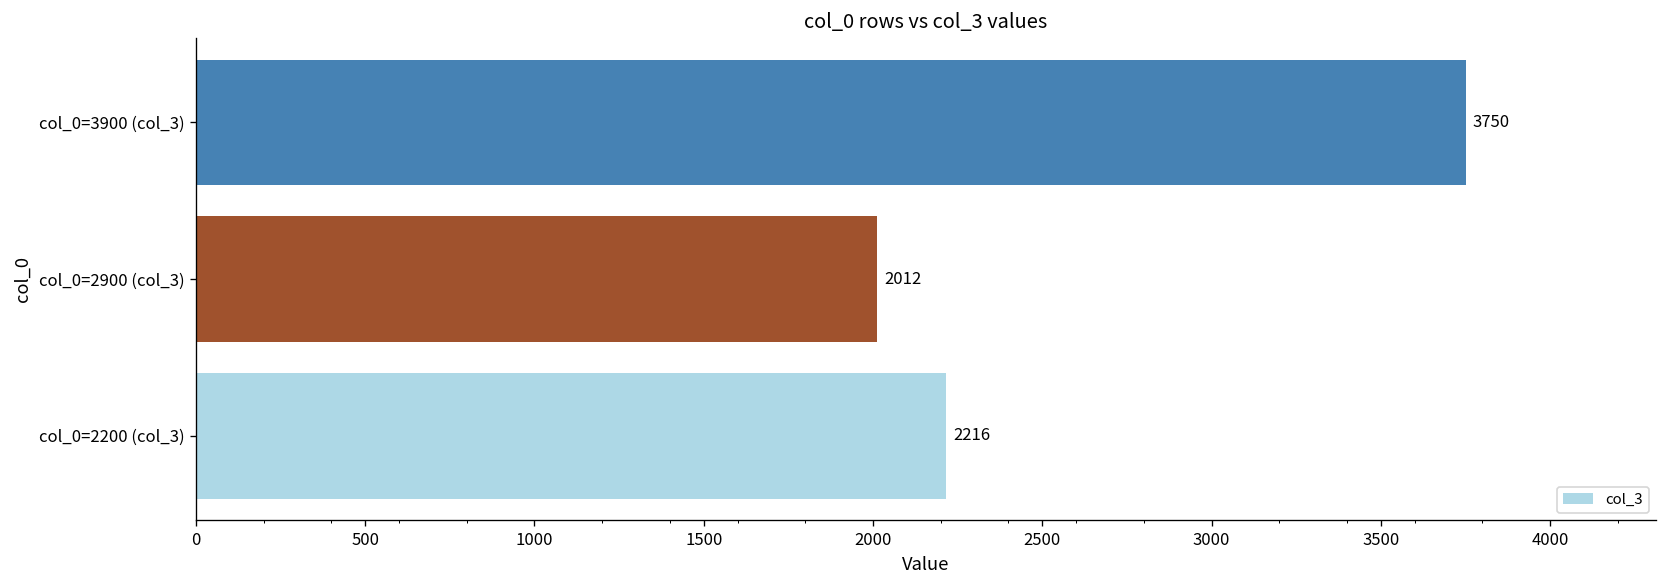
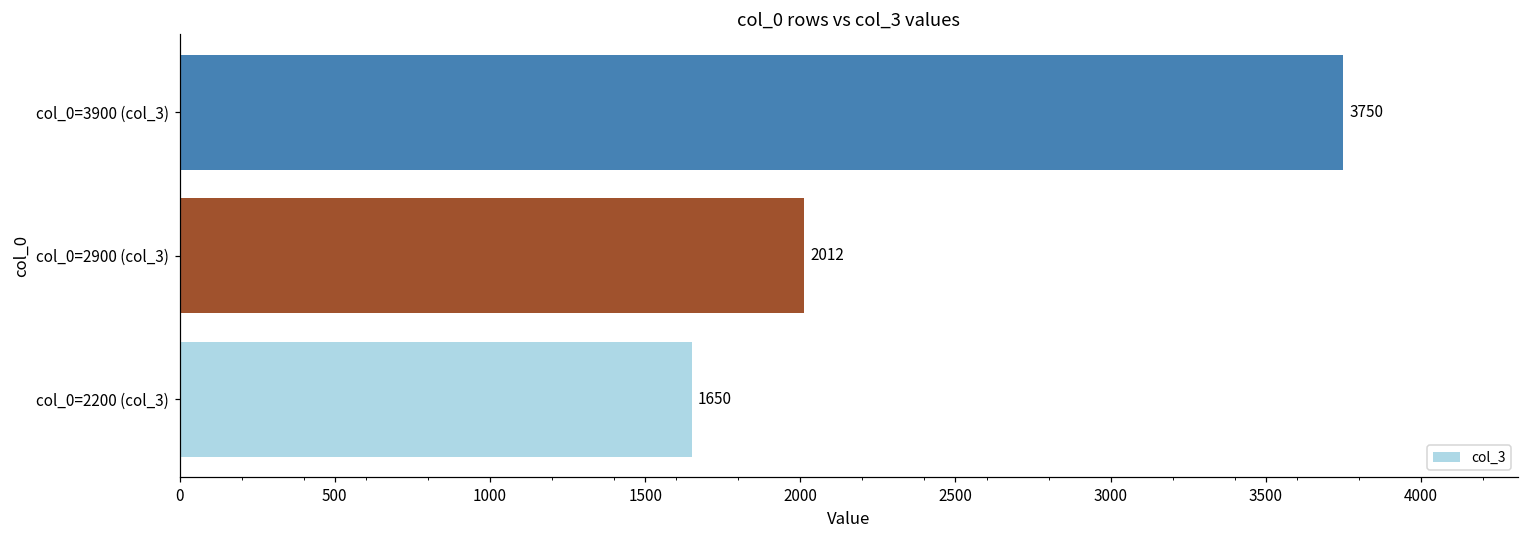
  {
    "col_0=3900 (col_3)": 3750,
    "col_0=2900 (col_3)": 2012,
-   "col_0=2200 (col_3)": 2216
+   "col_0=2200 (col_3)": 1650
  }
